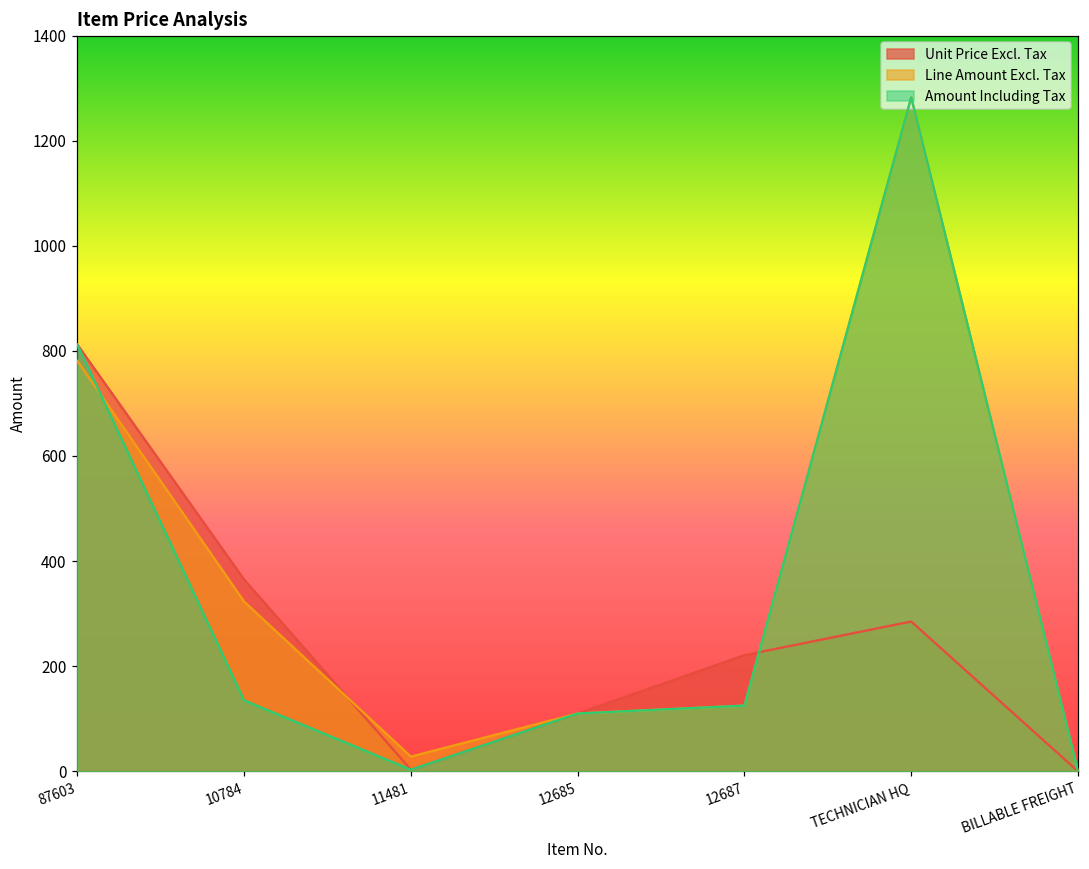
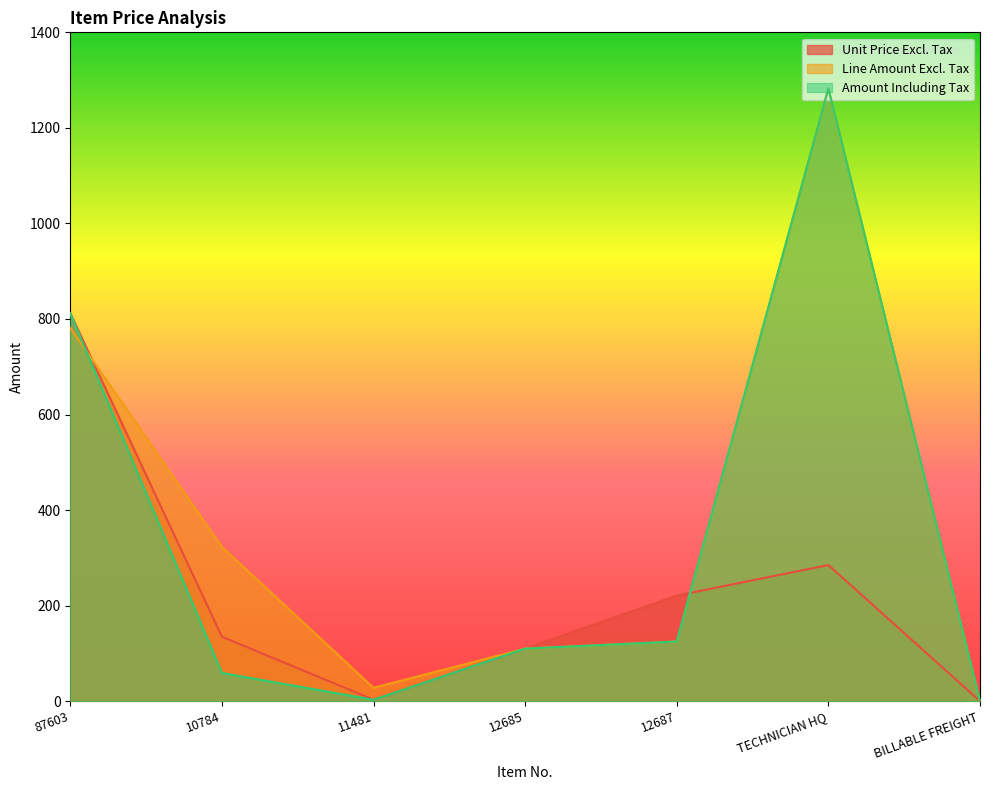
  {
    "Unit Price Excl. Tax": {
-     "10784": 370,
+     "10784": 140,
      "12687": 220,
      "TECHNICIAN HQ": 290
    },
    "Line Amount Excl. Tax": {
      "87603": 780,
      "10784": 320,
      "11481": 30
    },
    "Amount Including Tax": {
-     "10784": 140
+     "10784": 60
    }
  }
